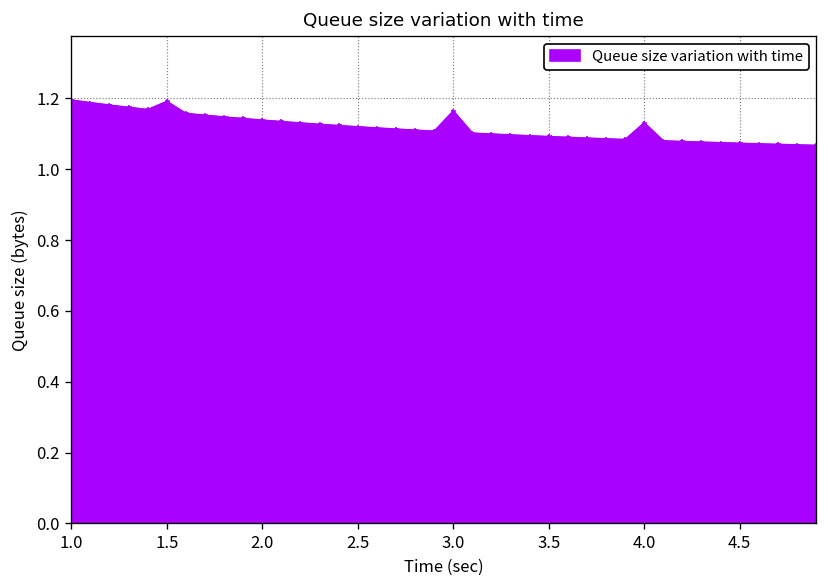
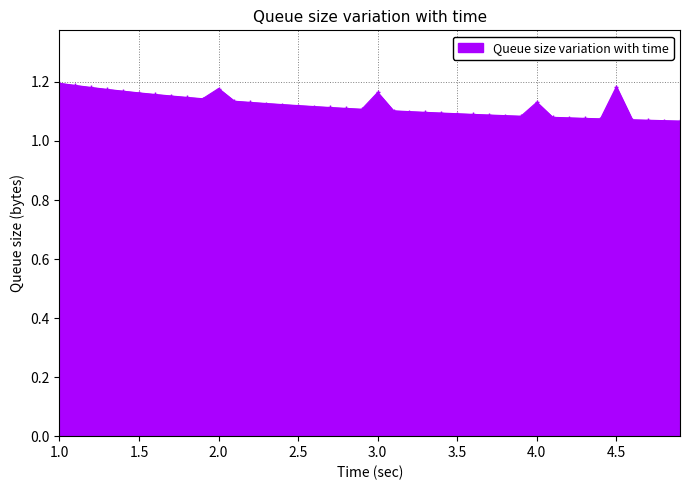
  {
    "1.0": 1.20,
-   "1.5": 1.19,
-   "2.0": 1.14,
+   "1.5": 1.16,
+   "2.0": 1.18,
    "2.5": 1.12,
    "3.0": 1.16,
    "3.5": 1.09,
    "4.0": 1.13,
-   "4.5": 1.07
+   "4.5": 1.18
  }
